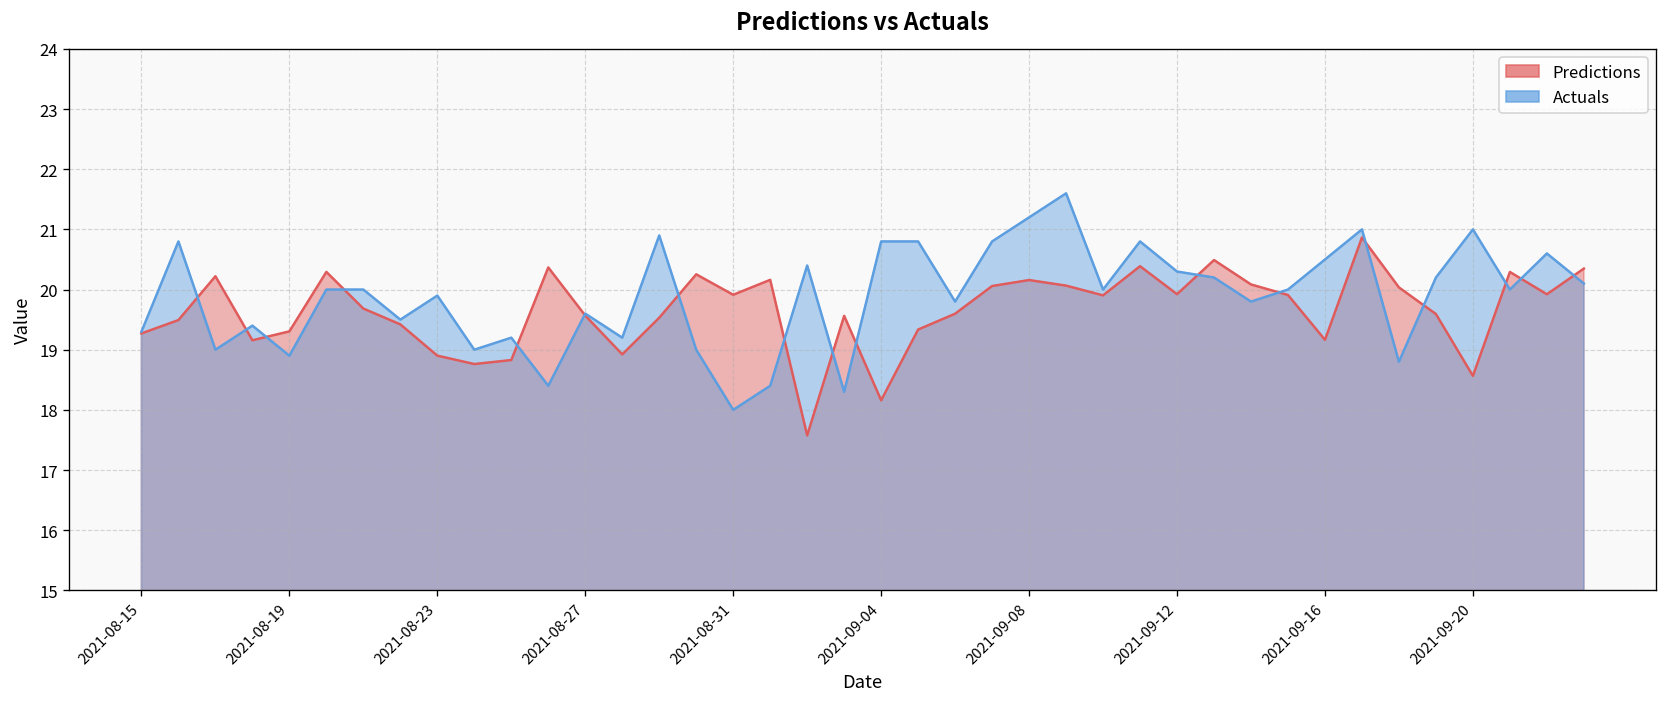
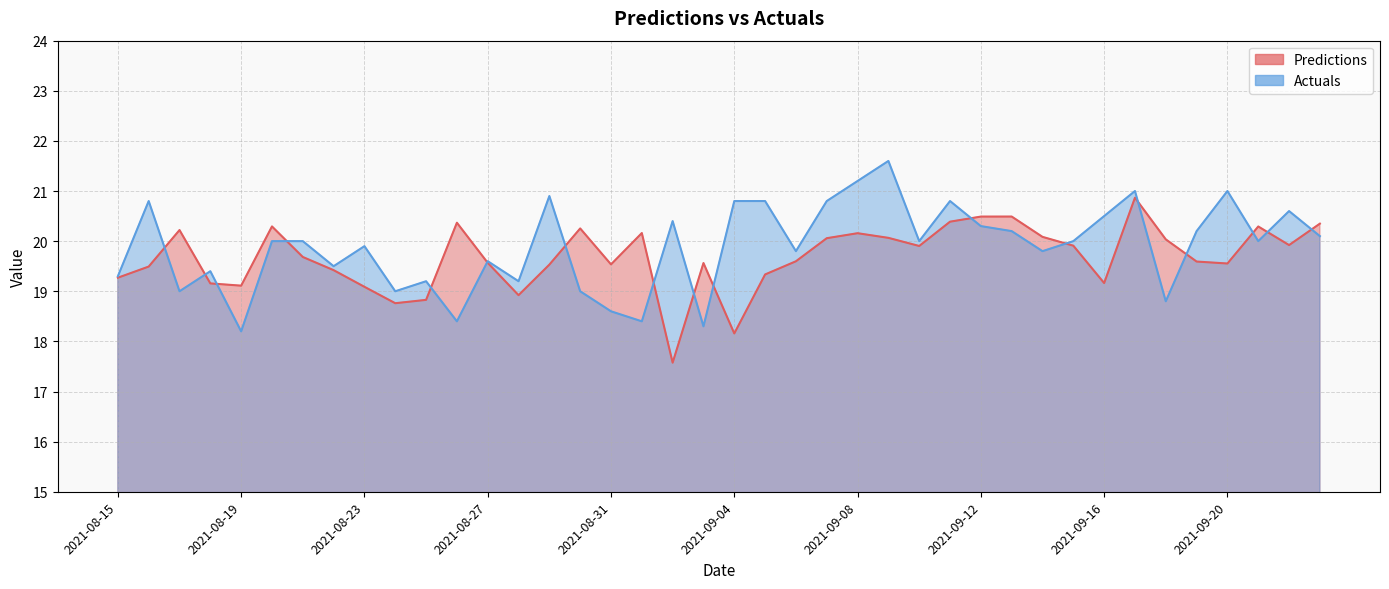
  {
    "Predictions": {
-     "2021-08-19": 19.3,
-     "2021-08-23": 18.9,
-     "2021-08-31": 19.9,
+     "2021-08-19": 19.1,
+     "2021-08-23": 19.1,
+     "2021-08-31": 19.5,
      "2021-09-04": 18.2,
      "2021-09-08": 20.2,
-     "2021-09-12": 19.9,
+     "2021-09-12": 20.5,
      "2021-09-16": 19.2,
-     "2021-09-20": 18.6
+     "2021-09-20": 19.6
    },
    "Actuals": {
-     "2021-08-19": 18.9,
+     "2021-08-19": 18.2,
      "2021-08-23": 19.9,
-     "2021-08-31": 18.0,
+     "2021-08-31": 18.6,
      "2021-09-04": 20.8,
      "2021-09-08": 21.2,
      "2021-09-12": 20.3,
      "2021-09-16": 20.5,
      "2021-09-20": 21.0
    }
  }
